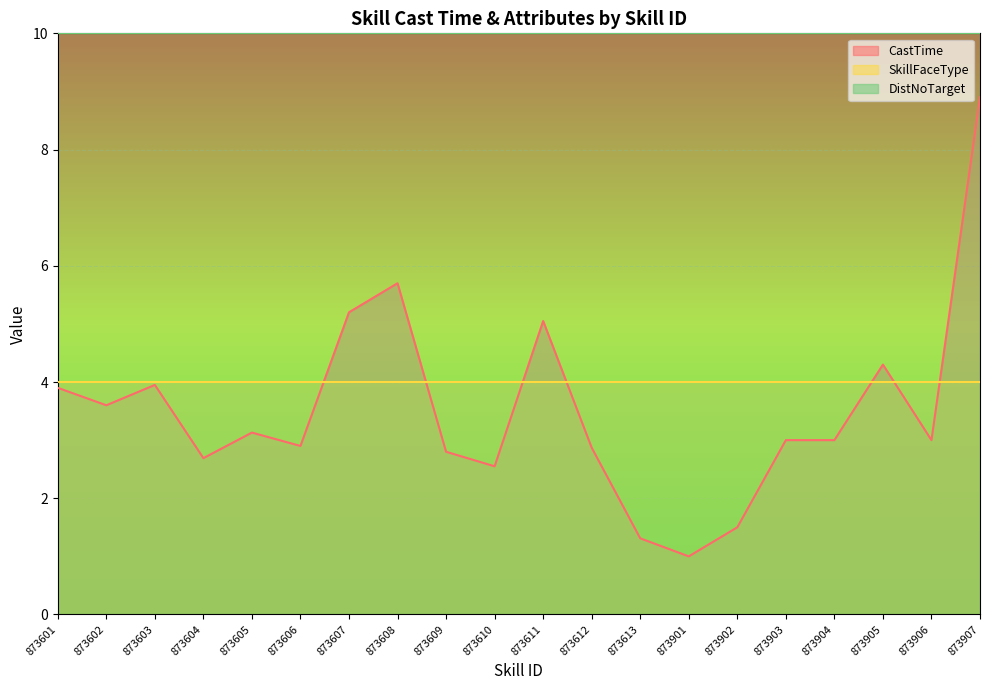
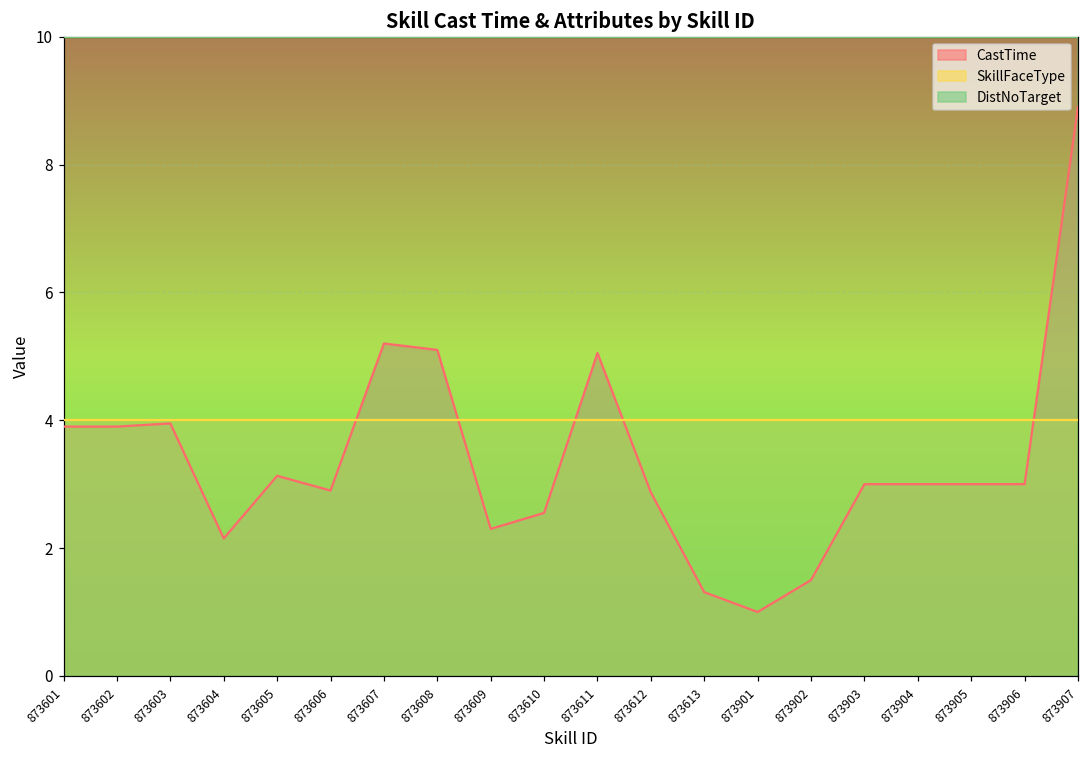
  {
    "CastTime": {
      "873601": 3.9,
-     "873602": 3.6,
+     "873602": 3.9,
      "873603": 4.0,
-     "873604": 2.7,
+     "873604": 2.2,
      "873605": 3.1,
      "873606": 2.9,
      "873607": 5.2,
-     "873608": 5.7,
-     "873609": 2.8,
+     "873608": 5.1,
+     "873609": 2.3,
      "873610": 2.6,
      "873611": 5.1,
      "873612": 2.9,
      "873613": 1.3,
      "873901": 1.0,
      "873902": 1.5,
      "873903": 3.0,
      "873904": 3.0,
-     "873905": 4.3,
+     "873905": 3.0,
      "873906": 3.0,
      "873907": 8.9
    },
    "SkillFaceType": {
      "873601": 4.0,
      "873602": 4.0,
      "873603": 4.0,
      "873604": 4.0,
      "873605": 4.0,
      "873606": 4.0,
      "873607": 4.0,
      "873608": 4.0,
      "873609": 4.0,
      "873610": 4.0,
      "873611": 4.0,
      "873612": 4.0,
      "873613": 4.0,
      "873901": 4.0,
      "873902": 4.0,
      "873903": 4.0,
      "873904": 4.0,
      "873905": 4.0,
      "873906": 4.0,
      "873907": 4.0
    },
    "DistNoTarget": {
      "873601": 10.0,
      "873602": 10.0,
      "873603": 10.0,
      "873604": 10.0,
      "873605": 10.0,
      "873606": 10.0,
      "873607": 10.0,
      "873608": 10.0,
      "873609": 10.0,
      "873610": 10.0,
      "873611": 10.0,
      "873612": 10.0,
      "873613": 10.0,
      "873901": 10.0,
      "873902": 10.0,
      "873903": 10.0,
      "873904": 10.0,
      "873905": 10.0,
      "873906": 10.0,
      "873907": 10.0
    }
  }
